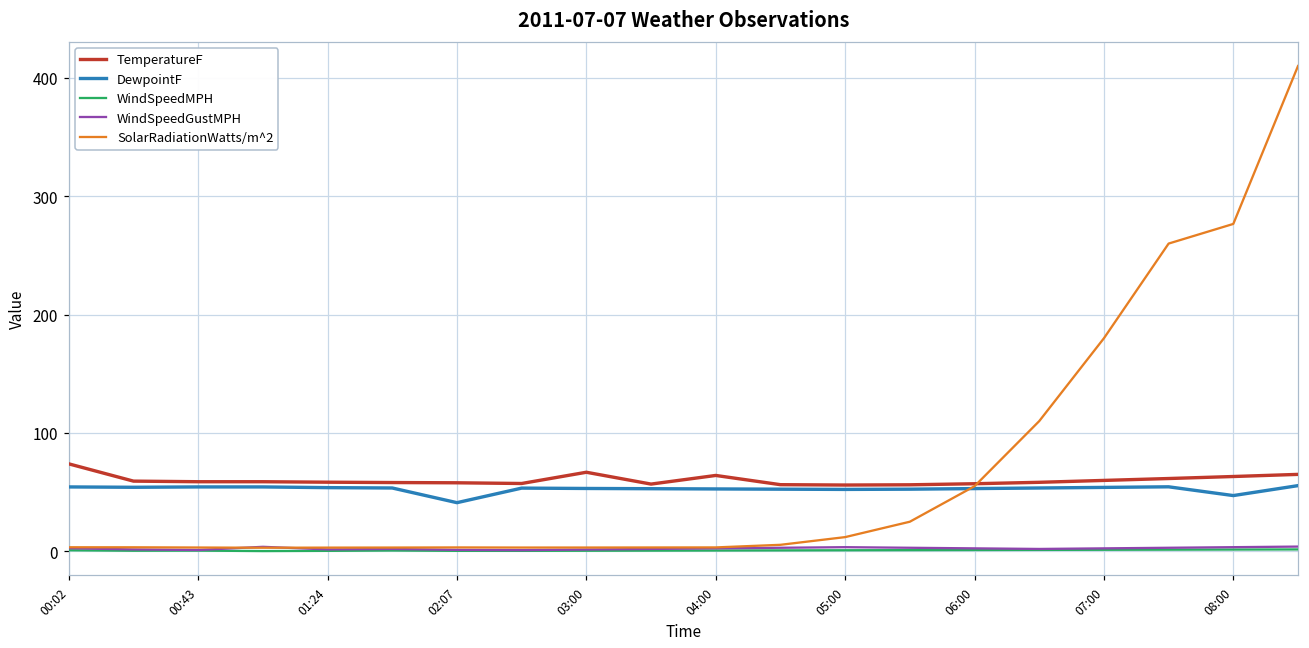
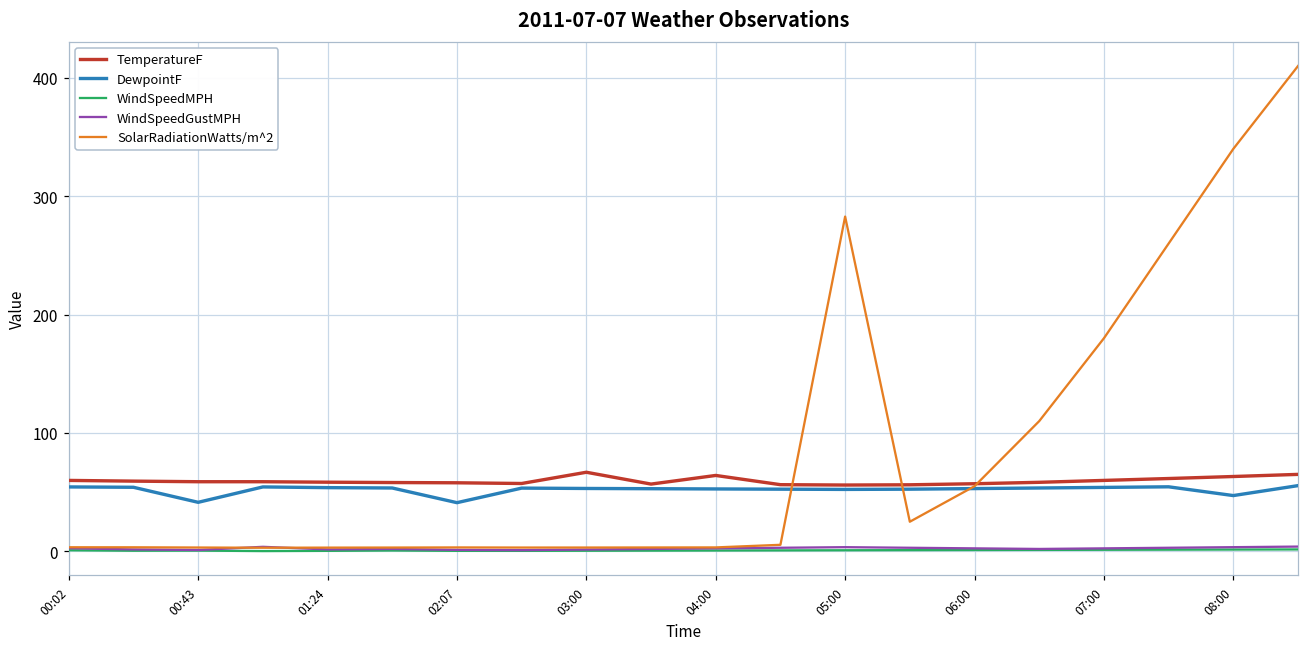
  {
    "TemperatureF": {
-     "00:02": 74,
+     "00:02": 60,
      "00:43": 59,
      "01:24": 58,
      "02:07": 58,
      "03:00": 67,
      "04:00": 64,
      "05:00": 56,
      "07:00": 60,
      "08:00": 63
    },
    "DewpointF": {
      "00:02": 54,
-     "00:43": 54,
+     "00:43": 41,
      "01:24": 54,
      "02:07": 41,
      "03:00": 53,
      "04:00": 53,
      "05:00": 52,
      "07:00": 54,
      "08:00": 47
    },
    "WindSpeedMPH": {
      "05:00": 1
    },
    "WindSpeedGustMPH": {
      "05:00": 4
    },
    "SolarRadiationWatts/m^2": {
-     "05:00": 12,
+     "05:00": 283,
      "07:00": 180,
-     "08:00": 277
+     "08:00": 340
    }
  }
